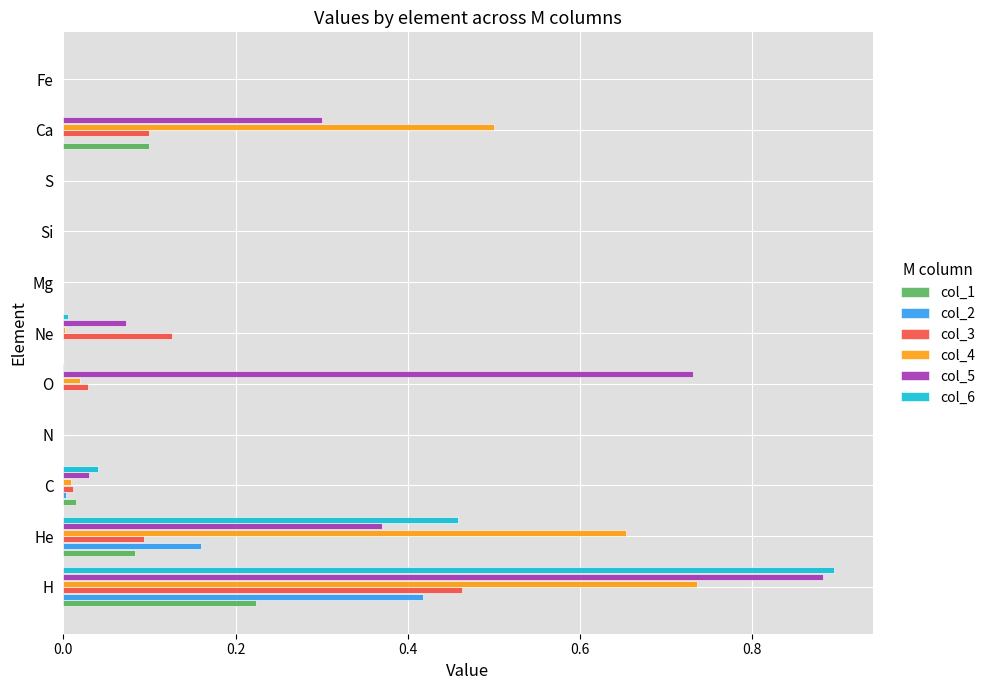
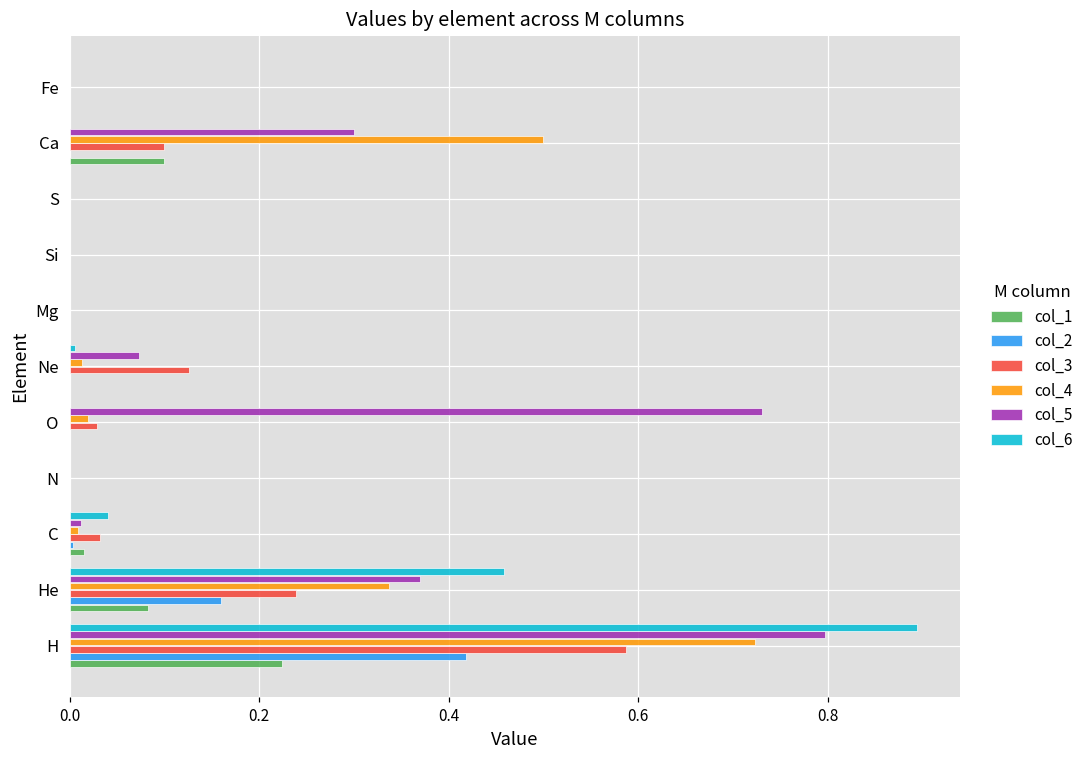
  {
    "col_1": {
      "Ca": 0.10,
      "C": 0.01,
      "He": 0.08,
      "H": 0.22
    },
    "col_3": {
      "Ca": 0.10,
      "Ne": 0.13,
      "O": 0.03,
-     "C": 0.01,
-     "He": 0.09,
-     "H": 0.46
+     "C": 0.03,
+     "He": 0.24,
+     "H": 0.59
    },
    "col_4": {
      "Ca": 0.50,
-     "Ne": 0.00,
+     "Ne": 0.01,
      "O": 0.02,
      "C": 0.01,
-     "He": 0.65,
-     "H": 0.74
+     "He": 0.34,
+     "H": 0.72
    },
    "col_5": {
      "Ca": 0.30,
      "Ne": 0.07,
      "O": 0.73,
-     "C": 0.03,
+     "C": 0.01,
      "He": 0.37,
-     "H": 0.88
+     "H": 0.80
    }
  }
